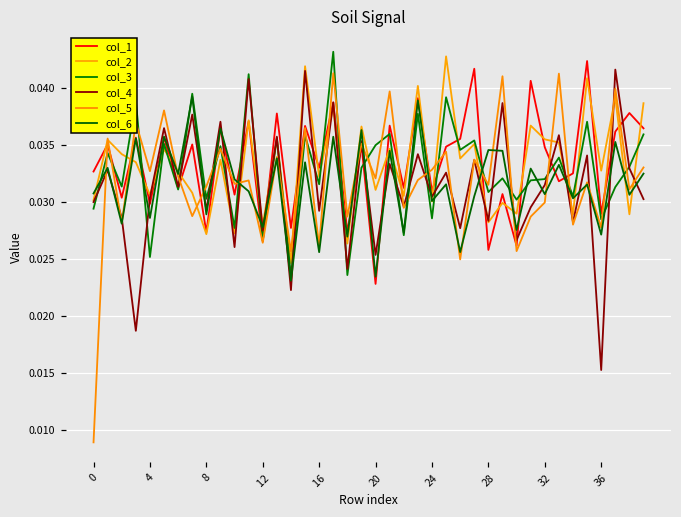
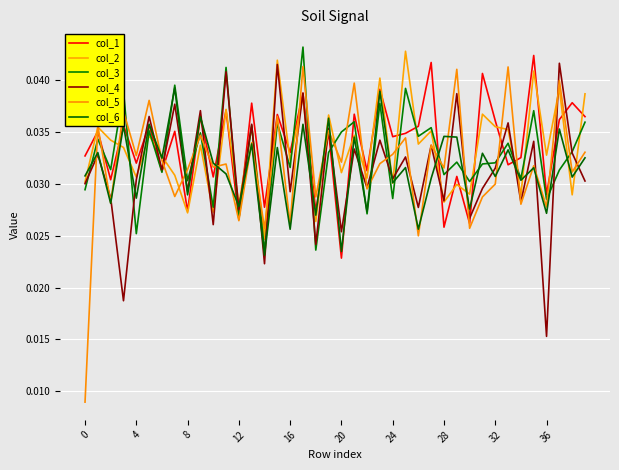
  {
    "col_1": {
      "0": 0.0327,
-     "4": 0.0299,
+     "4": 0.0320,
      "16": 0.0330,
      "20": 0.0228,
-     "24": 0.0310,
+     "24": 0.0345,
      "28": 0.0258,
-     "32": 0.0348,
+     "32": 0.0361,
      "36": 0.0290
    },
    "col_4": {
      "4": 0.0304,
      "8": 0.0293,
      "12": 0.0275,
      "16": 0.0292,
      "20": 0.0254,
      "24": 0.0305,
      "32": 0.0315,
      "36": 0.0153
    }
  }
